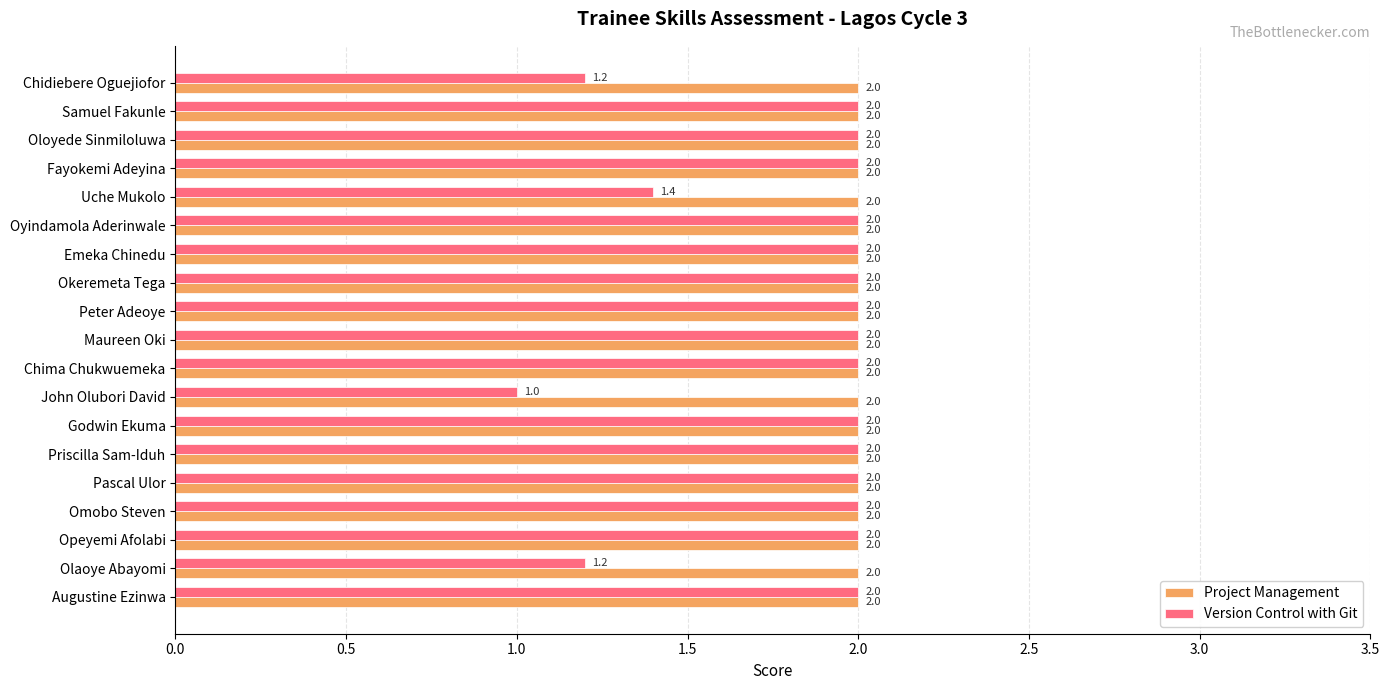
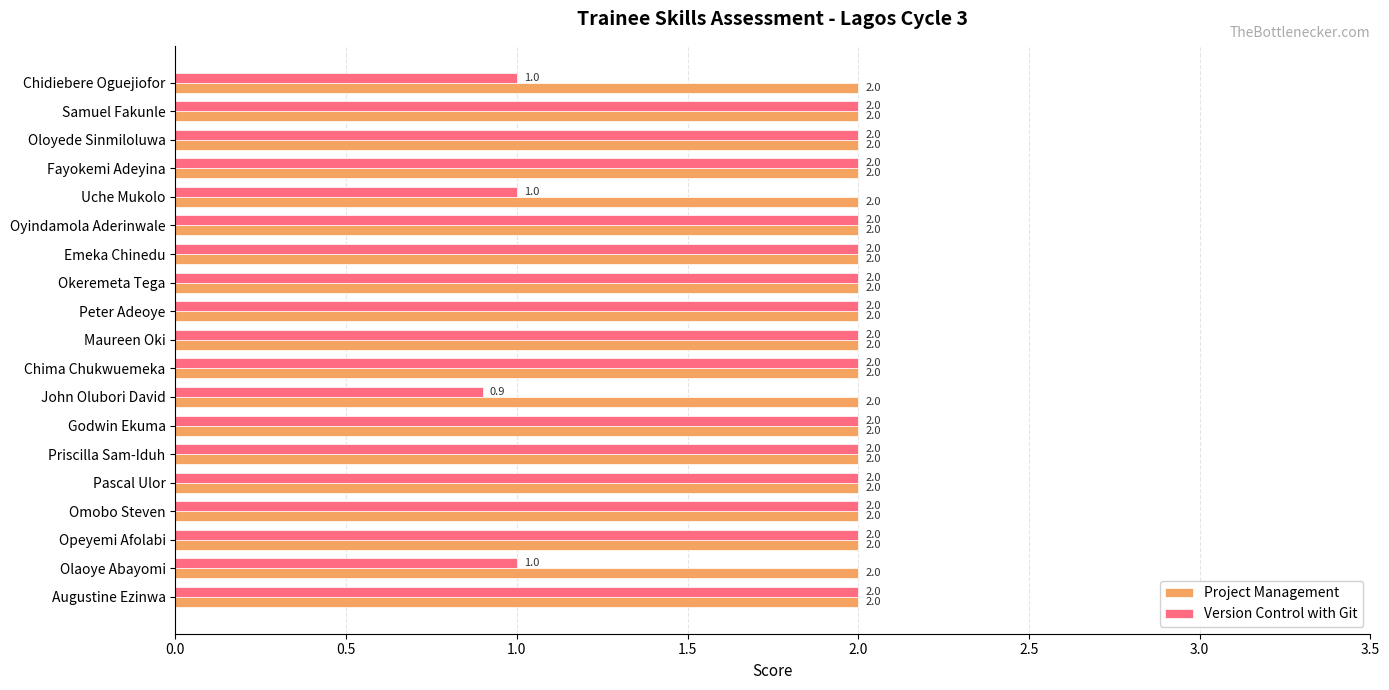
  {
    "Project Management": {
      "Chidiebere Oguejiofor": 2.0,
      "Samuel Fakunle": 2.0,
      "Oloyede Sinmiloluwa": 2.0,
      "Fayokemi Adeyina": 2.0,
      "Uche Mukolo": 2.0,
      "Oyindamola Aderinwale": 2.0,
      "Emeka Chinedu": 2.0,
      "Okeremeta Tega": 2.0,
      "Peter Adeoye": 2.0,
      "Maureen Oki": 2.0,
      "Chima Chukwuemeka": 2.0,
      "John Olubori David": 2.0,
      "Godwin Ekuma": 2.0,
      "Priscilla Sam-Iduh": 2.0,
      "Pascal Ulor": 2.0,
      "Omobo Steven": 2.0,
      "Opeyemi Afolabi": 2.0,
      "Olaoye Abayomi": 2.0,
      "Augustine Ezinwa": 2.0
    },
    "Version Control with Git": {
-     "Chidiebere Oguejiofor": 1.2,
+     "Chidiebere Oguejiofor": 1.0,
      "Samuel Fakunle": 2.0,
      "Oloyede Sinmiloluwa": 2.0,
      "Fayokemi Adeyina": 2.0,
-     "Uche Mukolo": 1.4,
+     "Uche Mukolo": 1.0,
      "Oyindamola Aderinwale": 2.0,
      "Emeka Chinedu": 2.0,
      "Okeremeta Tega": 2.0,
      "Peter Adeoye": 2.0,
      "Maureen Oki": 2.0,
      "Chima Chukwuemeka": 2.0,
-     "John Olubori David": 1.0,
+     "John Olubori David": 0.9,
      "Godwin Ekuma": 2.0,
      "Priscilla Sam-Iduh": 2.0,
      "Pascal Ulor": 2.0,
      "Omobo Steven": 2.0,
      "Opeyemi Afolabi": 2.0,
-     "Olaoye Abayomi": 1.2,
+     "Olaoye Abayomi": 1.0,
      "Augustine Ezinwa": 2.0
    }
  }
